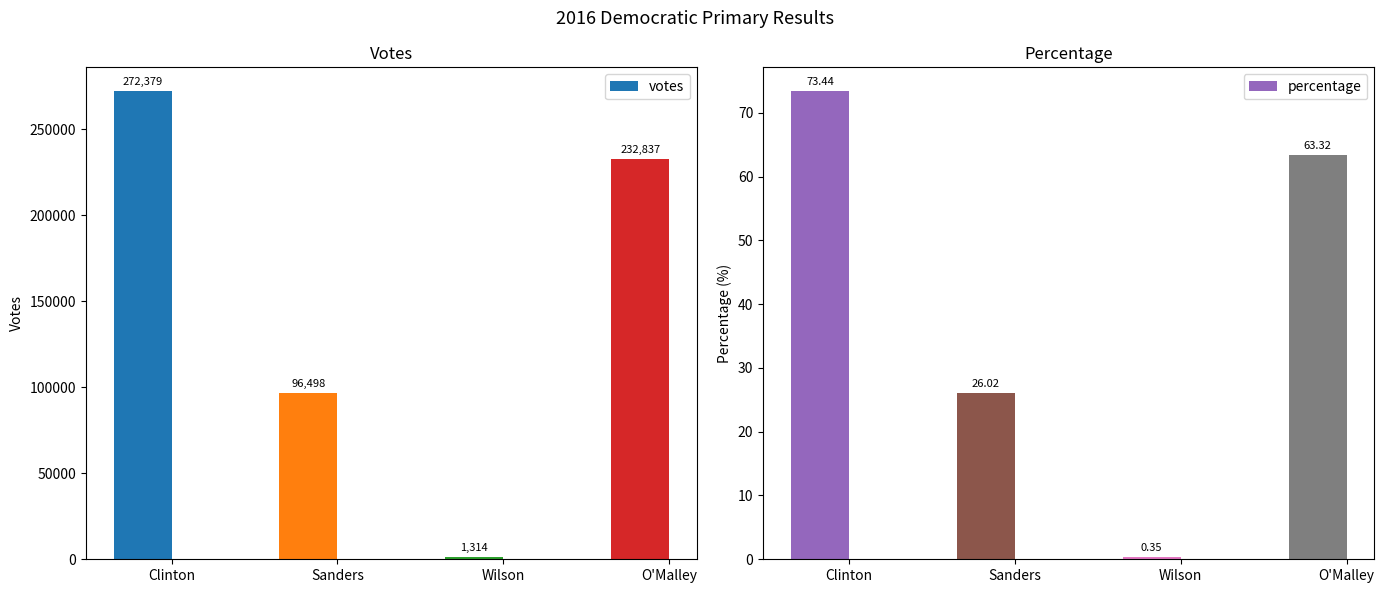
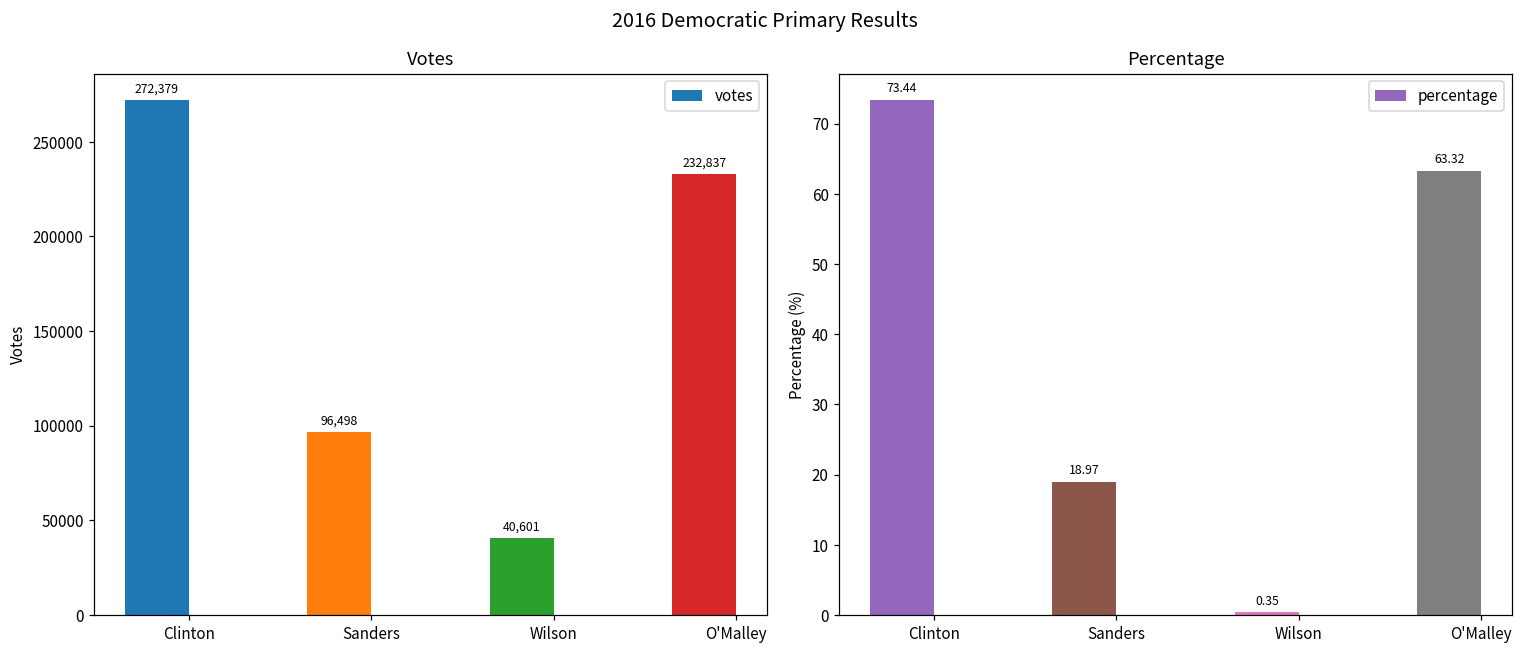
  {
    "Votes": {
      "Clinton": "272,379",
      "Sanders": "96,498",
-     "Wilson": "1,314",
+     "Wilson": "40,601",
      "O'Malley": "232,837"
    },
    "Percentage": {
      "Clinton": "73.44",
-     "Sanders": "26.02",
+     "Sanders": "18.97",
      "Wilson": "0.35",
      "O'Malley": "63.32"
    }
  }
